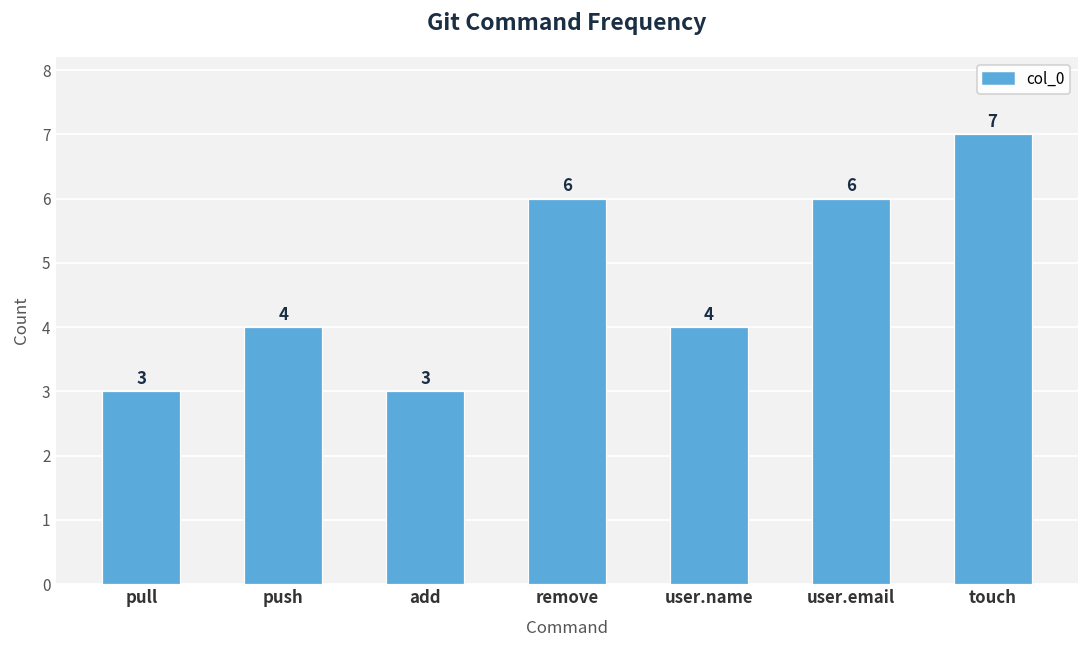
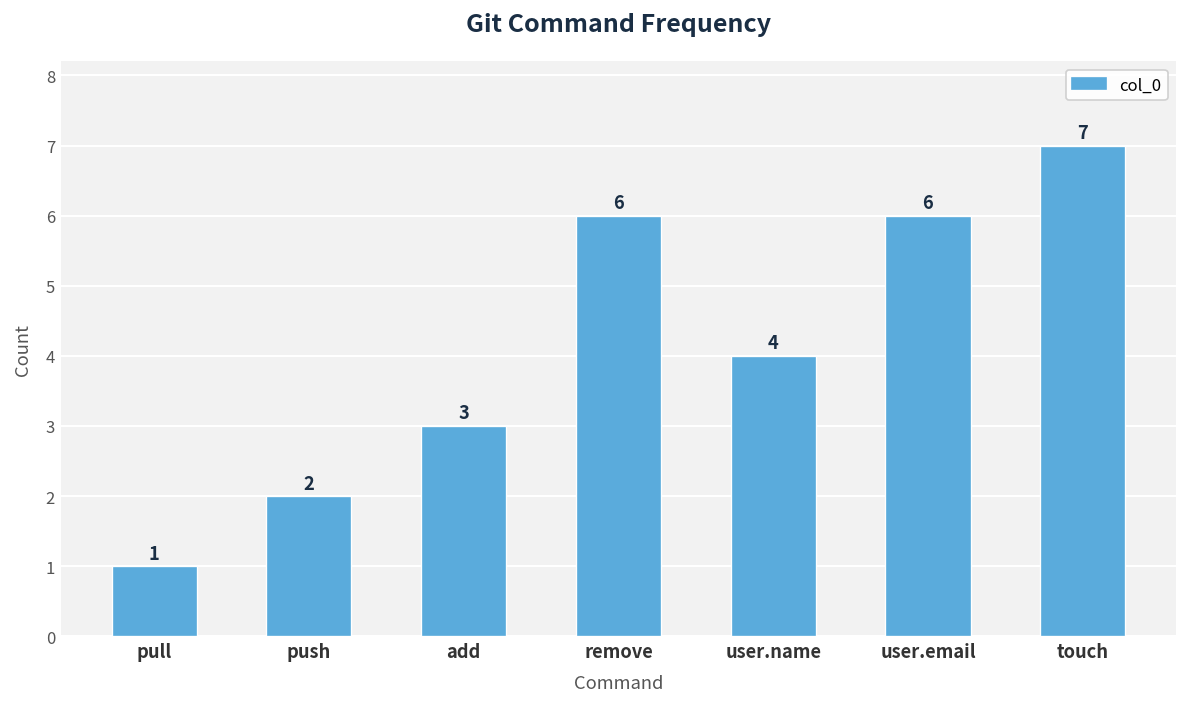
  {
-   "pull": 3,
-   "push": 4,
+   "pull": 1,
+   "push": 2,
    "add": 3,
    "remove": 6,
    "user.name": 4,
    "user.email": 6,
    "touch": 7
  }
